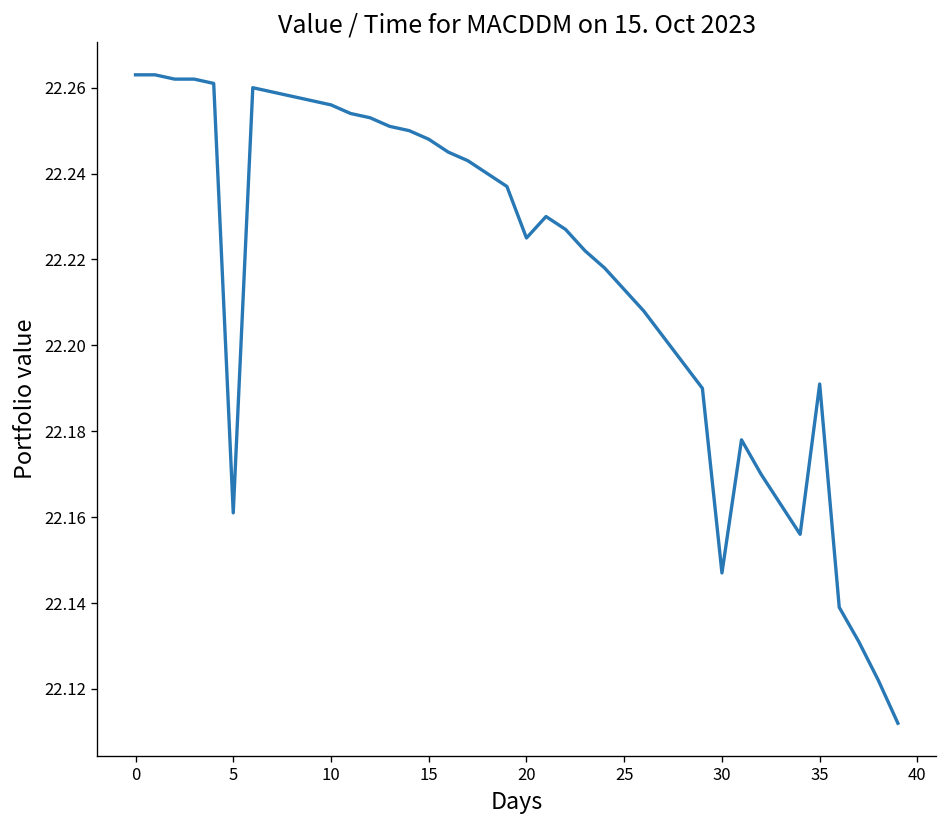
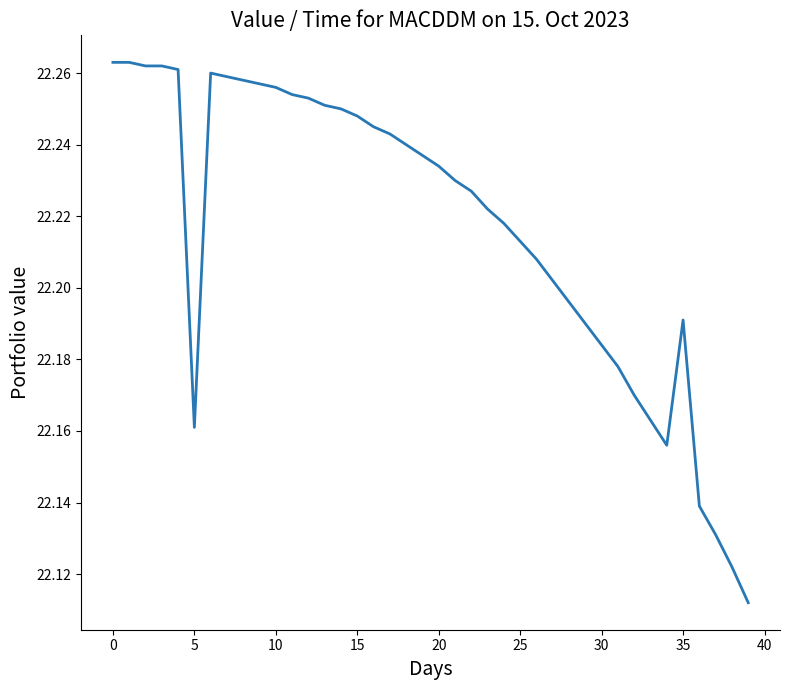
  {
    "0": 22.263,
    "5": 22.161,
    "10": 22.256,
    "15": 22.248,
-   "20": 22.225,
+   "20": 22.234,
    "25": 22.213,
-   "30": 22.147,
+   "30": 22.184,
    "35": 22.191
  }
